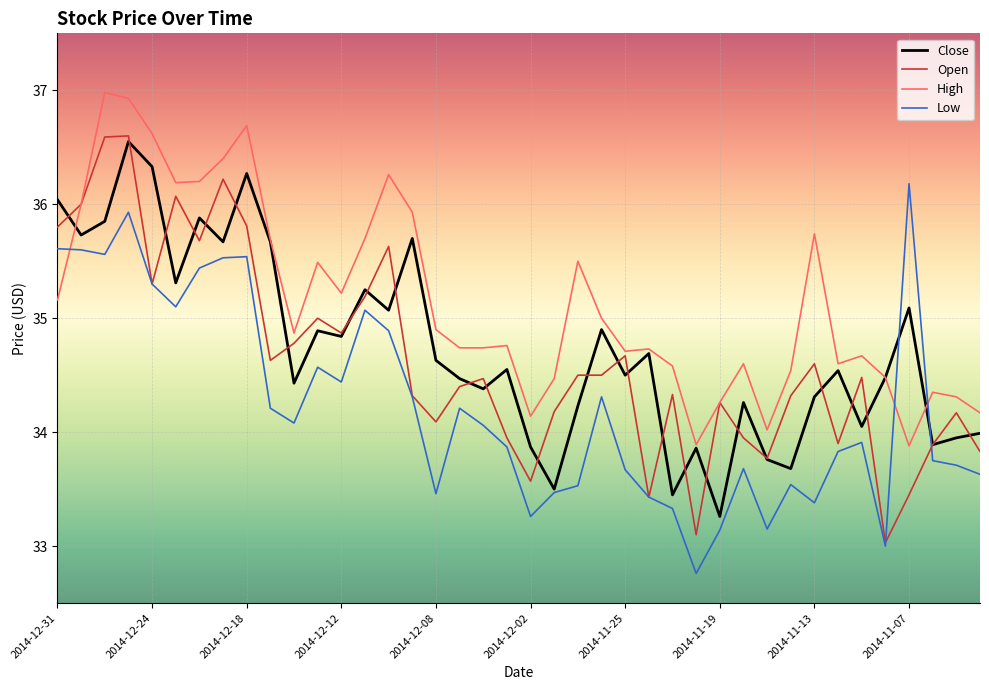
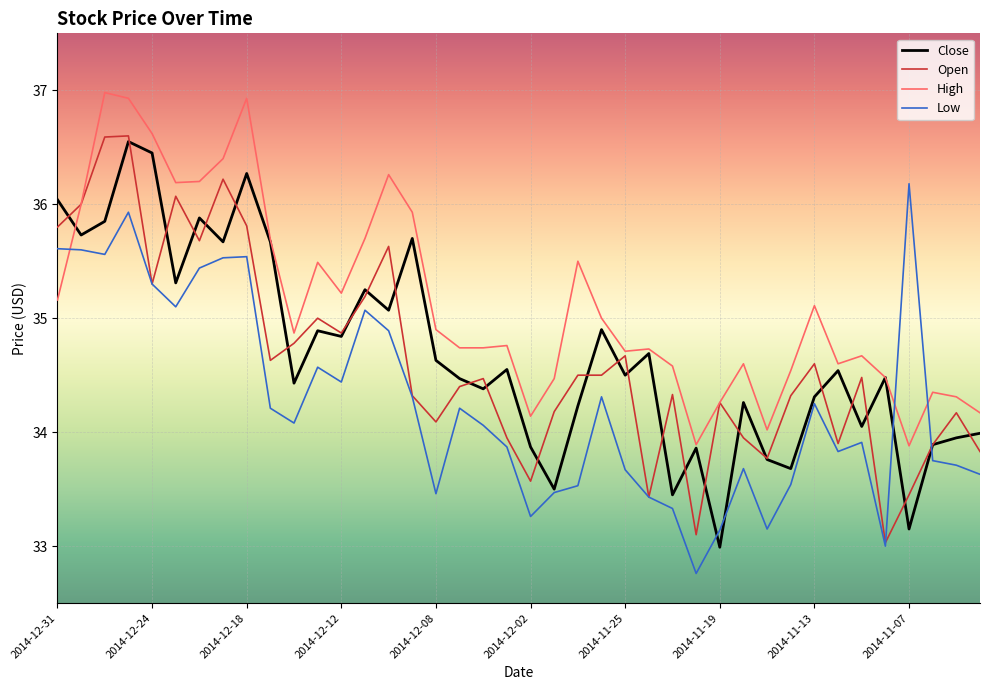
  {
    "Close": {
      "2014-12-31": 36.04,
-     "2014-12-24": 36.33,
+     "2014-12-24": 36.45,
      "2014-12-18": 36.27,
      "2014-12-12": 34.84,
      "2014-12-08": 34.63,
      "2014-12-02": 33.87,
      "2014-11-25": 34.50,
-     "2014-11-19": 33.26,
+     "2014-11-19": 32.99,
      "2014-11-13": 34.31,
-     "2014-11-07": 35.09
+     "2014-11-07": 33.15
    },
    "Open": {
      "2014-12-31": 35.80,
      "2014-12-18": 35.81,
      "2014-12-12": 34.87,
      "2014-12-08": 34.09,
      "2014-12-02": 33.57,
      "2014-11-25": 34.67,
      "2014-11-13": 34.60,
      "2014-11-07": 33.45
    },
    "High": {
      "2014-12-31": 35.16,
      "2014-12-24": 36.62,
-     "2014-12-18": 36.69,
+     "2014-12-18": 36.93,
      "2014-12-12": 35.22,
      "2014-12-08": 34.90,
      "2014-12-02": 34.14,
      "2014-11-25": 34.71,
-     "2014-11-13": 35.74,
+     "2014-11-13": 35.11,
      "2014-11-07": 33.88
    },
    "Low": {
      "2014-12-31": 35.61,
      "2014-12-18": 35.54,
      "2014-12-12": 34.44,
      "2014-12-08": 33.46,
      "2014-12-02": 33.26,
      "2014-11-25": 33.67,
      "2014-11-19": 33.14,
-     "2014-11-13": 33.38,
+     "2014-11-13": 34.25,
      "2014-11-07": 36.18
    }
  }
